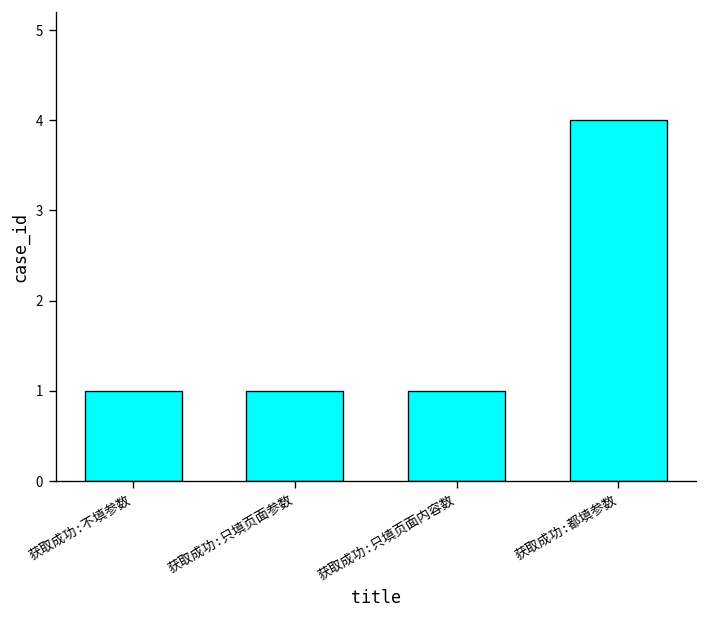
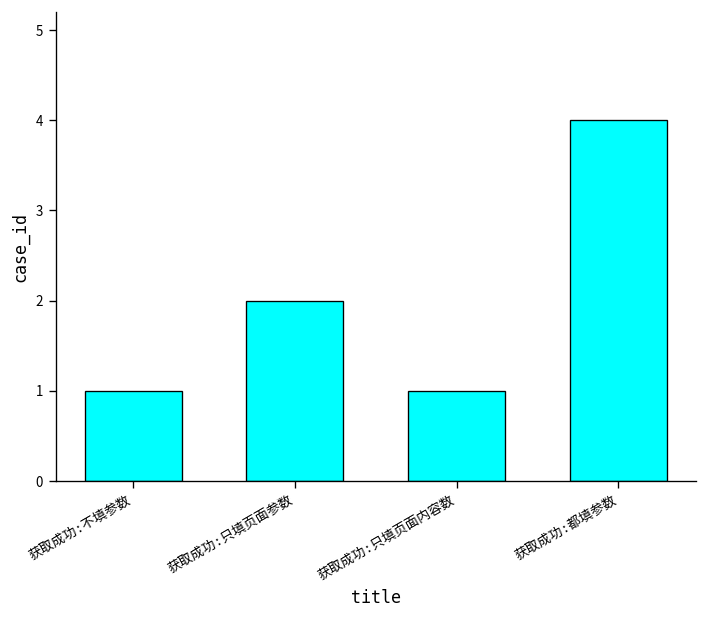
  {
    "获取成功:不填参数": 1,
-   "获取成功:只填页面参数": 1,
+   "获取成功:只填页面参数": 2,
    "获取成功:只填页面内容数": 1,
    "获取成功:都填参数": 4
  }
